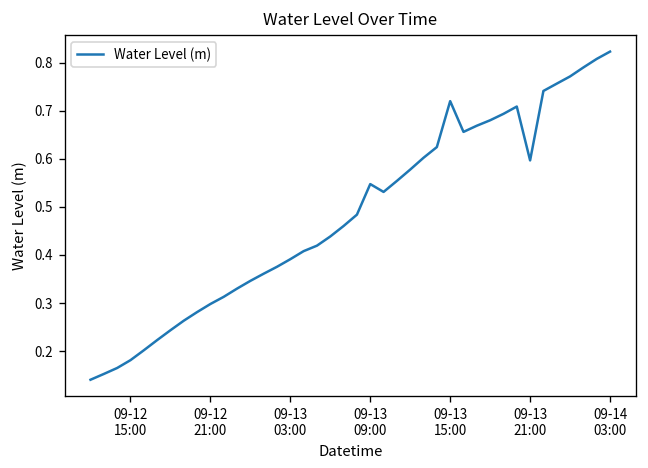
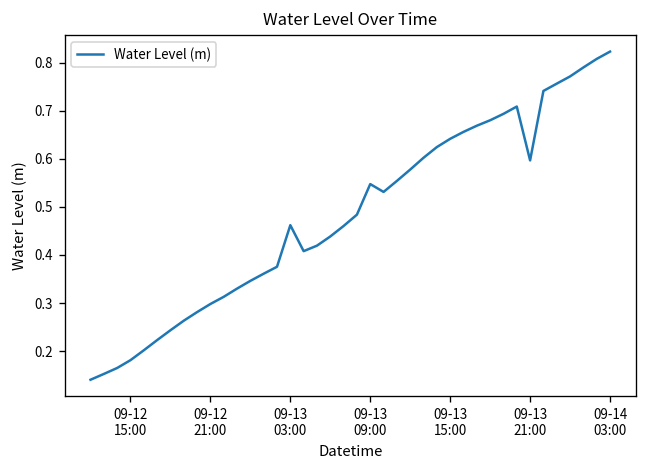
  {
    "09-12 15:00": 0.18,
    "09-12 21:00": 0.30,
-   "09-13 03:00": 0.39,
+   "09-13 03:00": 0.46,
    "09-13 09:00": 0.55,
-   "09-13 15:00": 0.72,
+   "09-13 15:00": 0.64,
    "09-13 21:00": 0.60,
    "09-14 03:00": 0.82
  }
